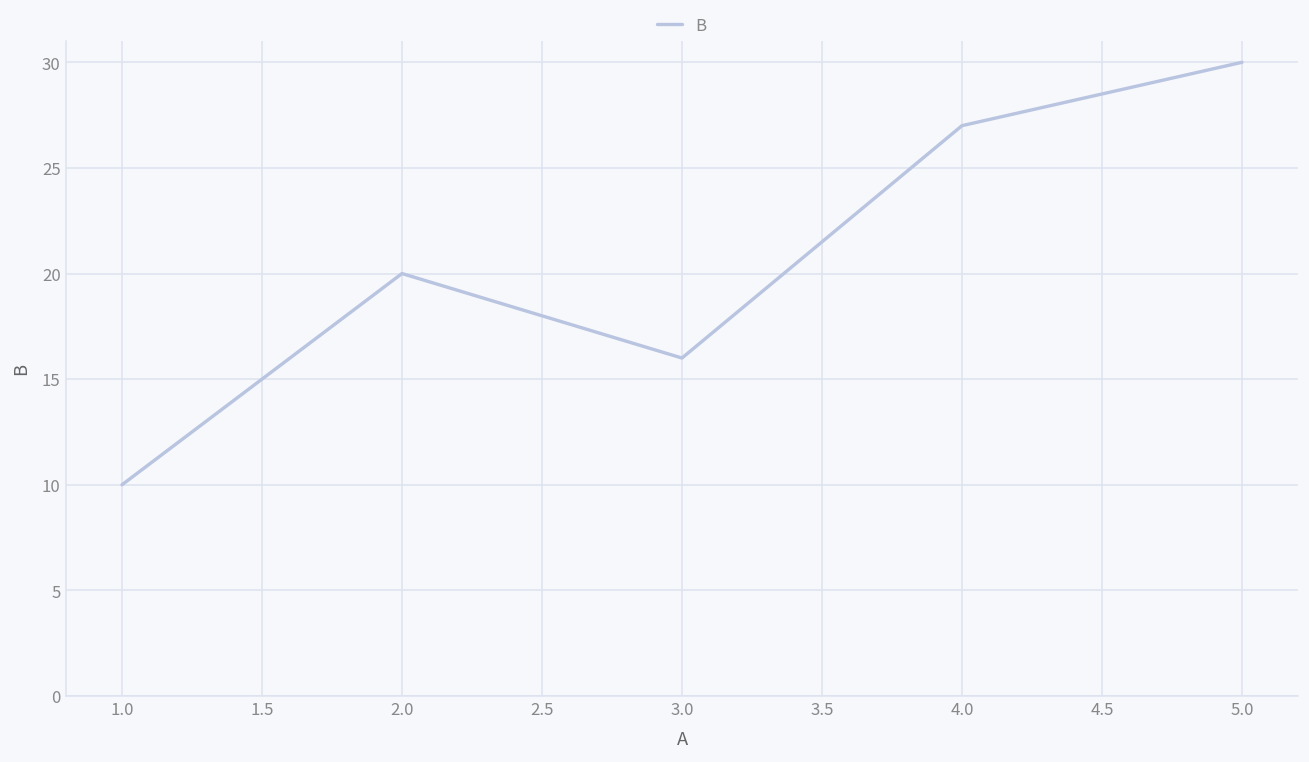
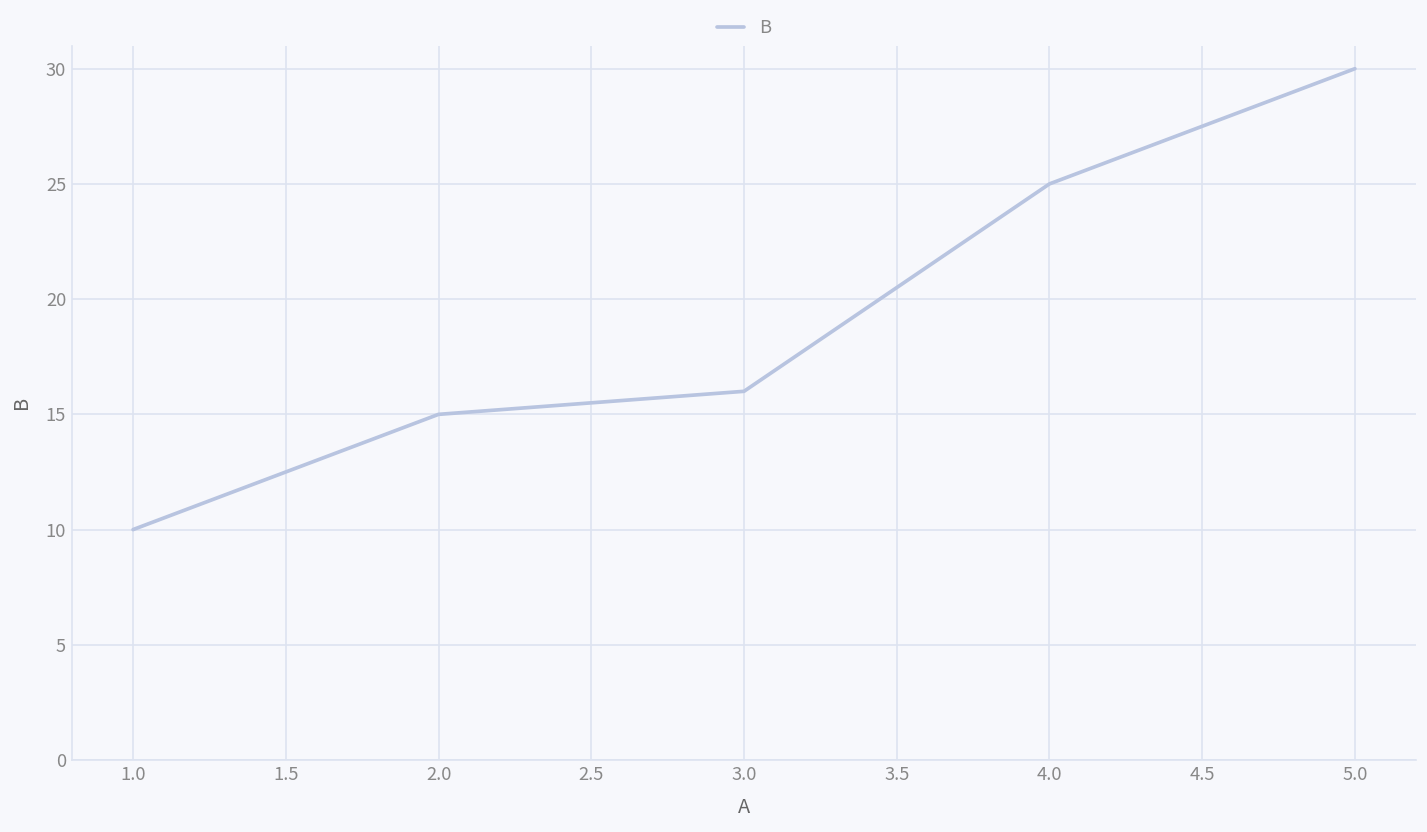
  {
    "1.0": 10,
-   "2.0": 20,
+   "2.0": 15,
    "3.0": 16,
-   "4.0": 27,
+   "4.0": 25,
    "5.0": 30
  }
